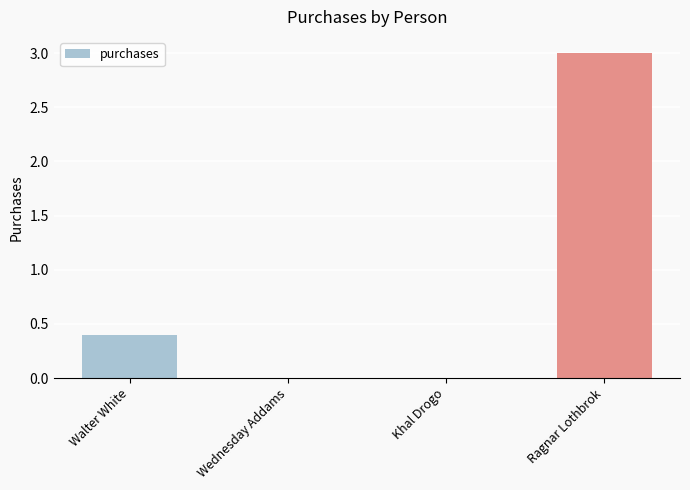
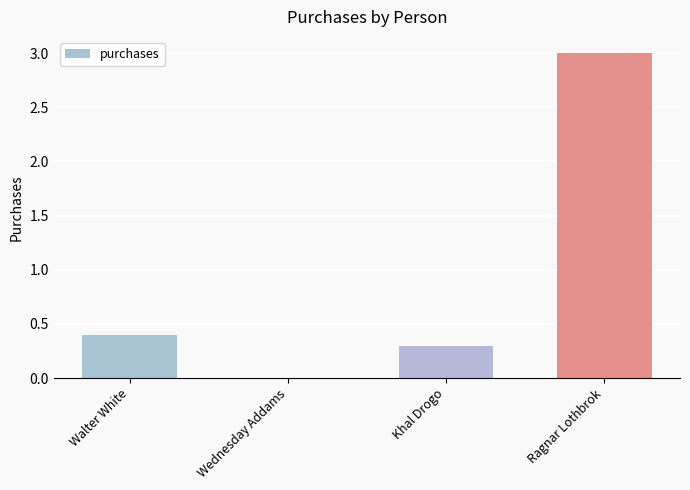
  {
    "Walter White": 0.4,
    "Wednesday Addams": 0.0,
-   "Khal Drogo": 0.0,
+   "Khal Drogo": 0.3,
    "Ragnar Lothbrok": 3.0
  }
